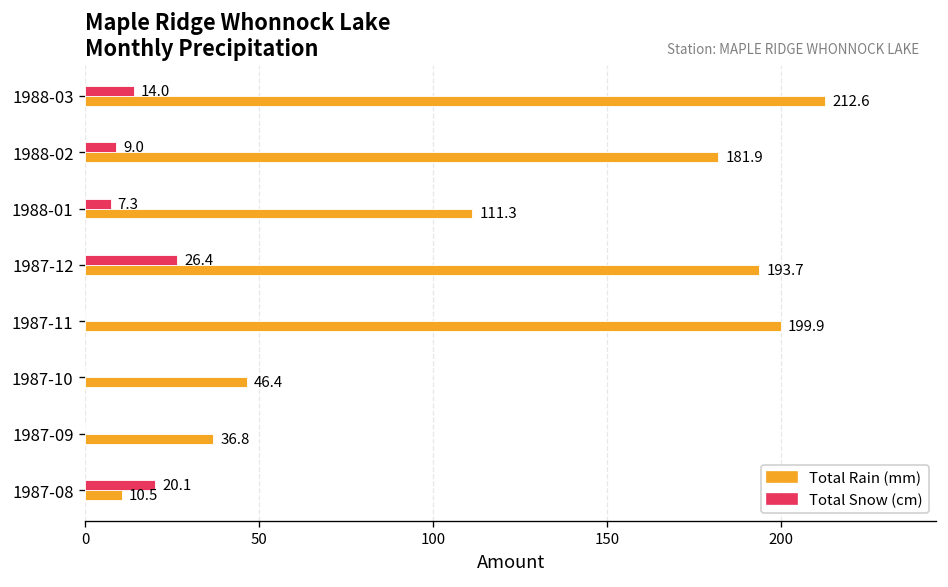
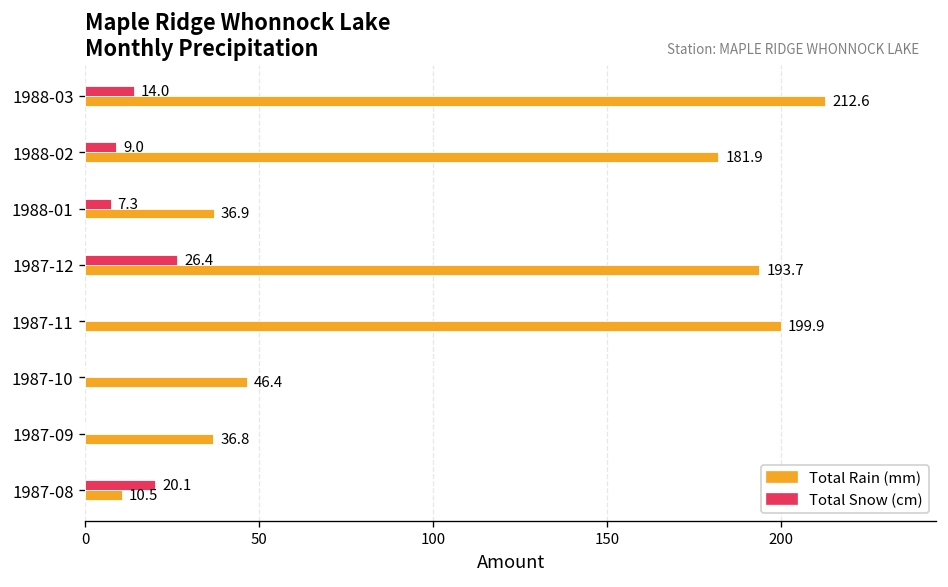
  {
    "Total Rain (mm)": {
      "1988-03": 212.6,
      "1988-02": 181.9,
-     "1988-01": 111.3,
+     "1988-01": 36.9,
      "1987-12": 193.7,
      "1987-11": 199.9,
      "1987-10": 46.4,
      "1987-09": 36.8,
      "1987-08": 10.5
    },
    "Total Snow (cm)": {
      "1988-03": 14.0,
      "1988-02": 9.0,
      "1988-01": 7.3,
      "1987-12": 26.4,
      "1987-08": 20.1
    }
  }
